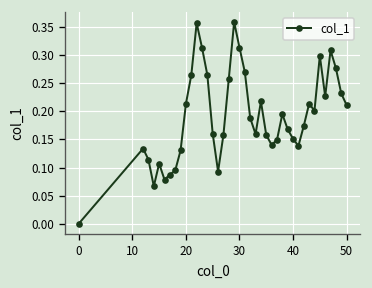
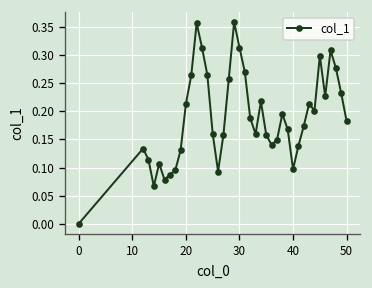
  {
    "0": 0.00,
    "20": 0.21,
    "30": 0.31,
-   "40": 0.15,
-   "50": 0.21
+   "40": 0.10,
+   "50": 0.18
  }
